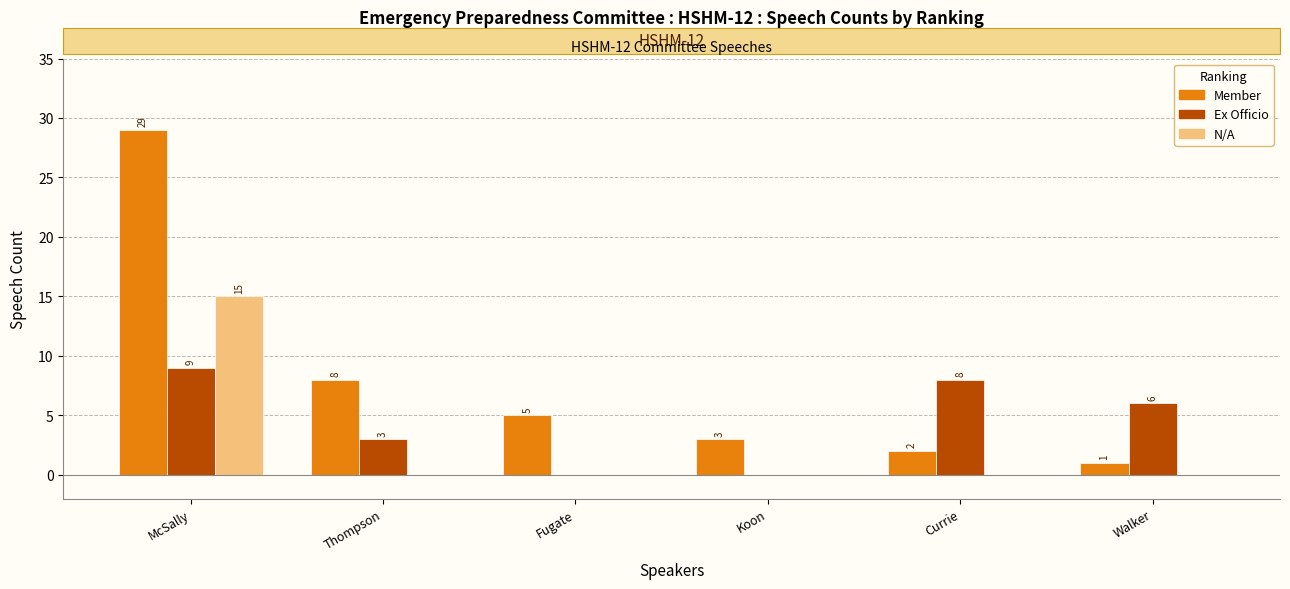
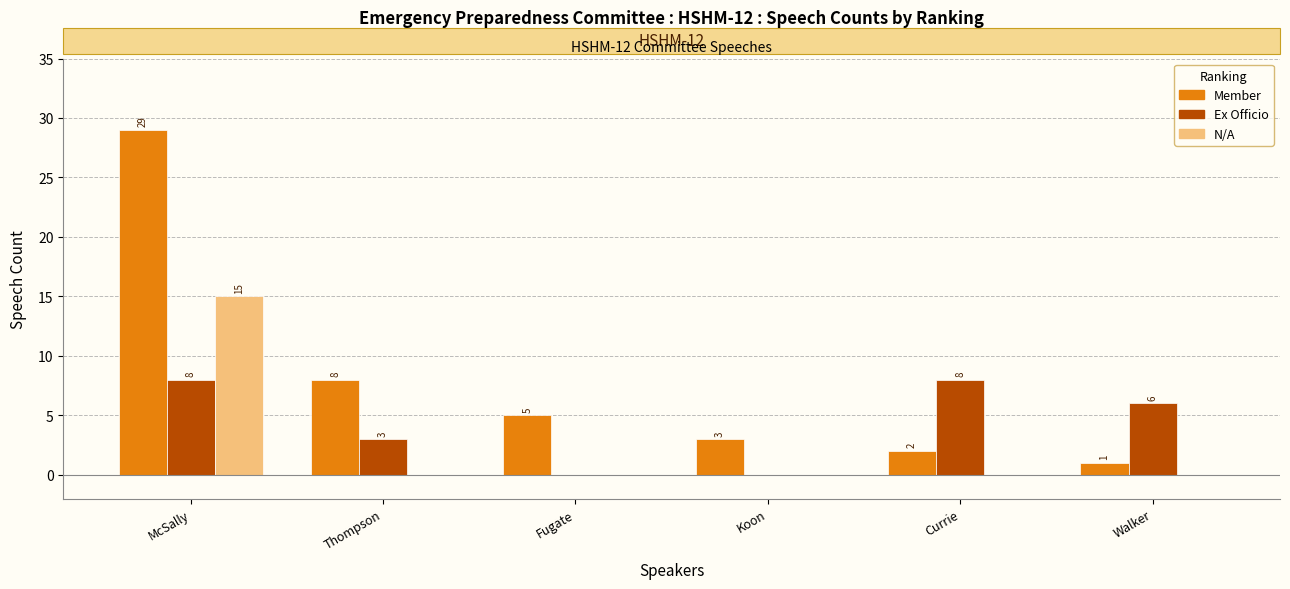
  {
    "Ex Officio": {
-     "McSally": 9,
+     "McSally": 8,
      "Thompson": 3,
      "Currie": 8,
      "Walker": 6
    }
  }
